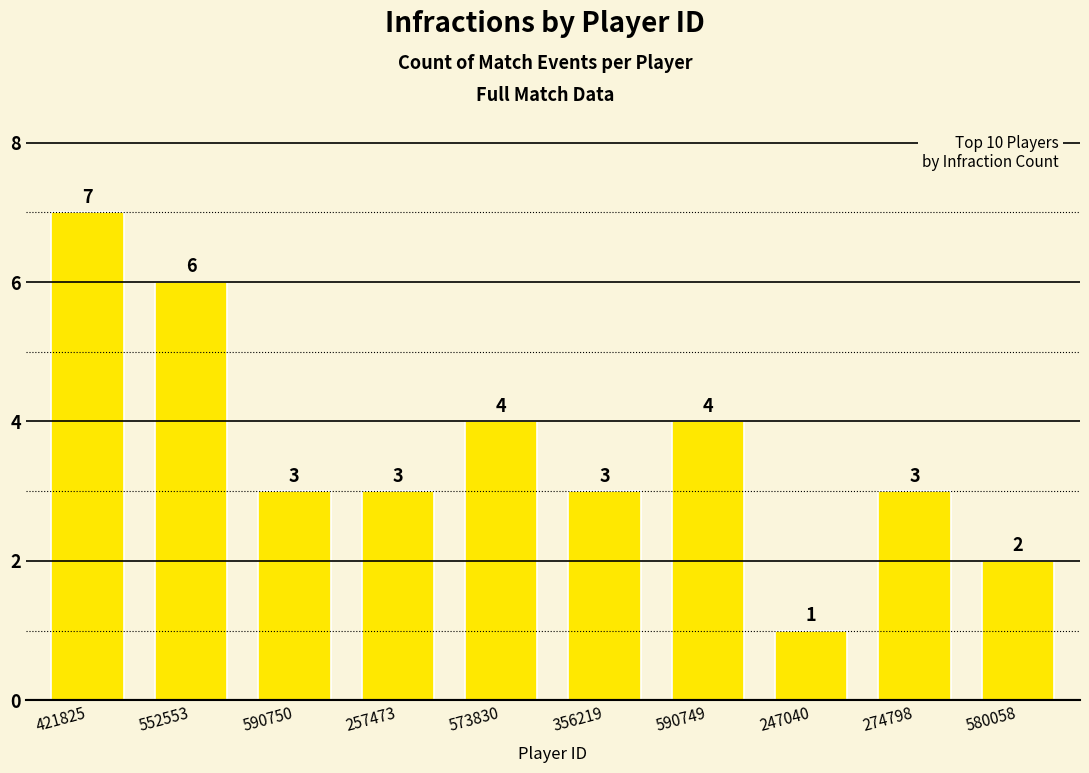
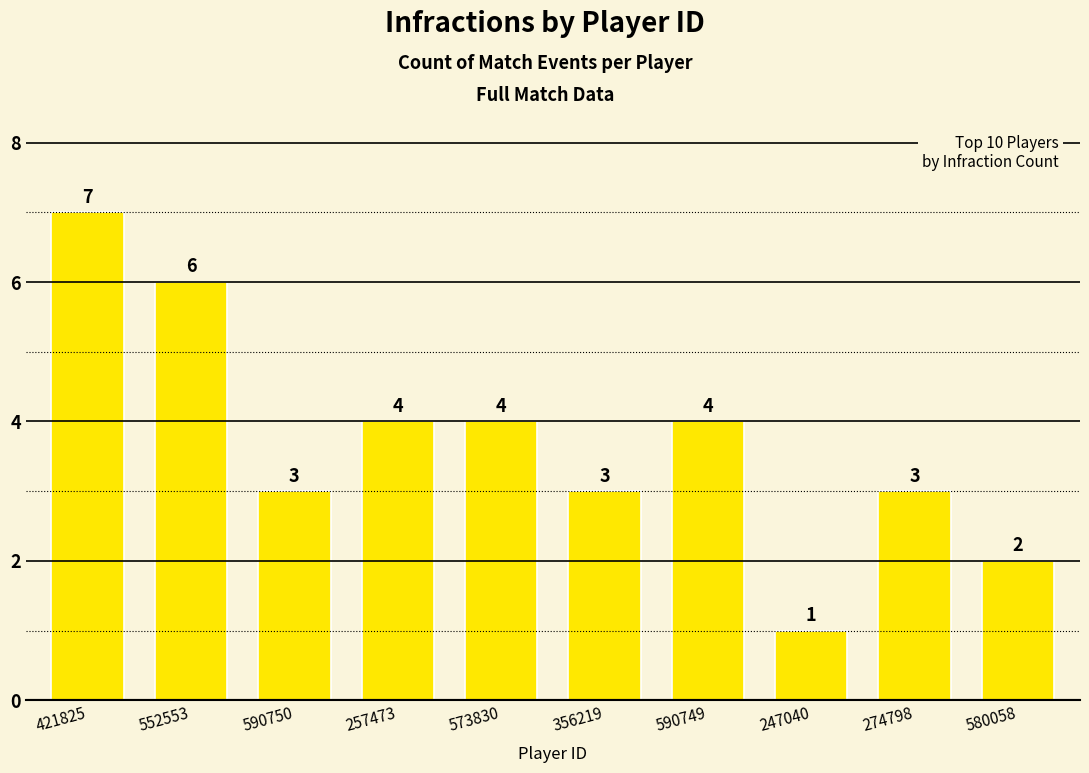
  {
    "421825": 7,
    "552553": 6,
    "590750": 3,
-   "257473": 3,
+   "257473": 4,
    "573830": 4,
    "356219": 3,
    "590749": 4,
    "247040": 1,
    "274798": 3,
    "580058": 2
  }
